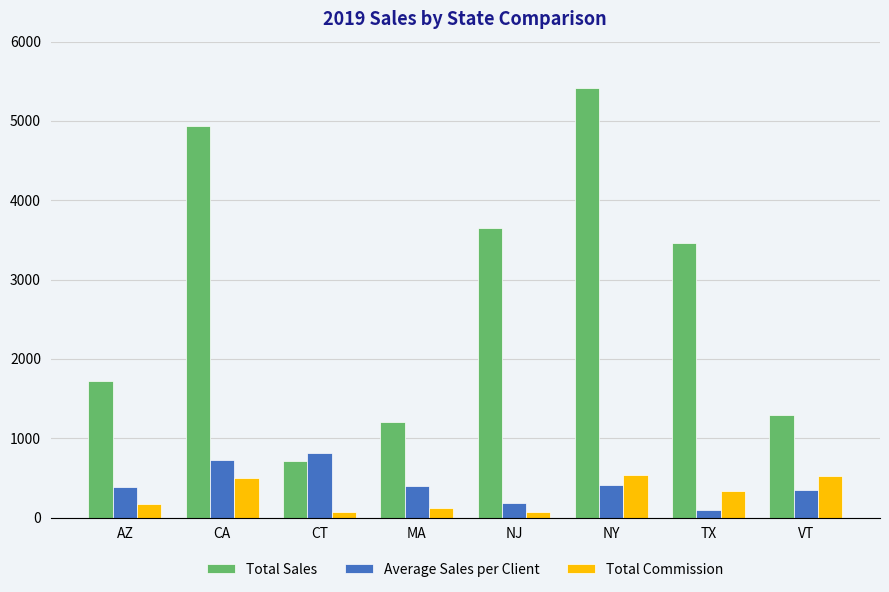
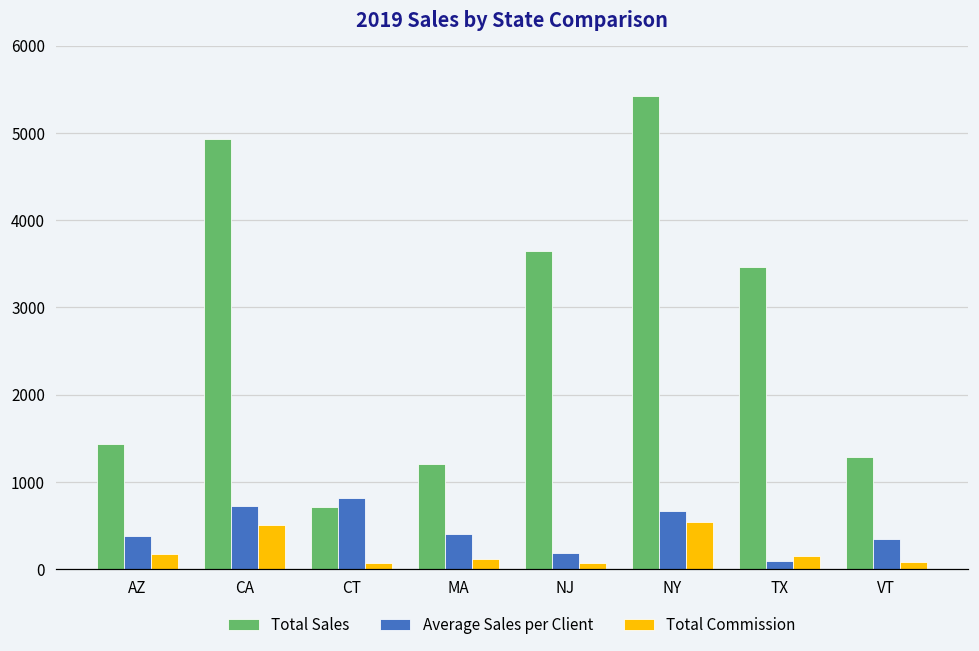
  {
    "Total Sales": {
-     "AZ": 1700,
+     "AZ": 1400,
      "CA": 4900,
      "CT": 700,
      "MA": 1200,
      "NJ": 3600,
      "NY": 5400,
      "TX": 3500,
      "VT": 1300
    },
    "Average Sales per Client": {
      "AZ": 400,
      "CA": 700,
      "CT": 800,
      "MA": 400,
      "NJ": 200,
-     "NY": 400,
+     "NY": 700,
      "TX": 100,
      "VT": 300
    },
    "Total Commission": {
      "AZ": 200,
      "CA": 500,
      "CT": 100,
      "MA": 100,
      "NJ": 100,
      "NY": 500,
-     "TX": 300,
-     "VT": 500
+     "TX": 100,
+     "VT": 100
    }
  }
